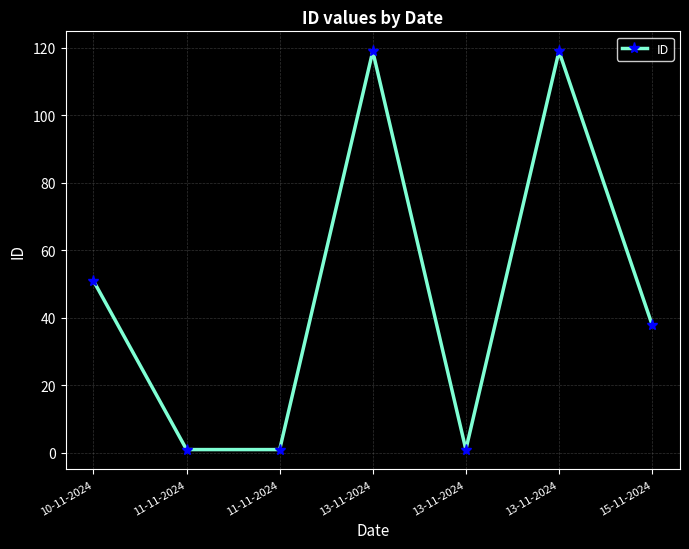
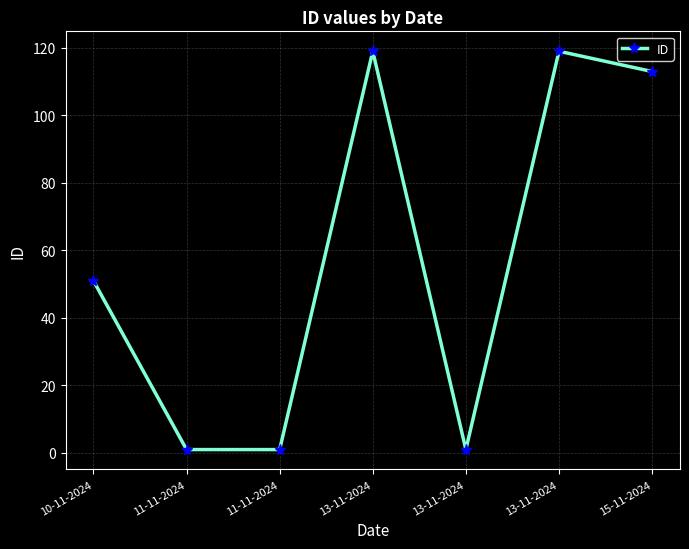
  {
    "10-11-2024": 51,
-   "15-11-2024": 38
+   "15-11-2024": 113
  }
